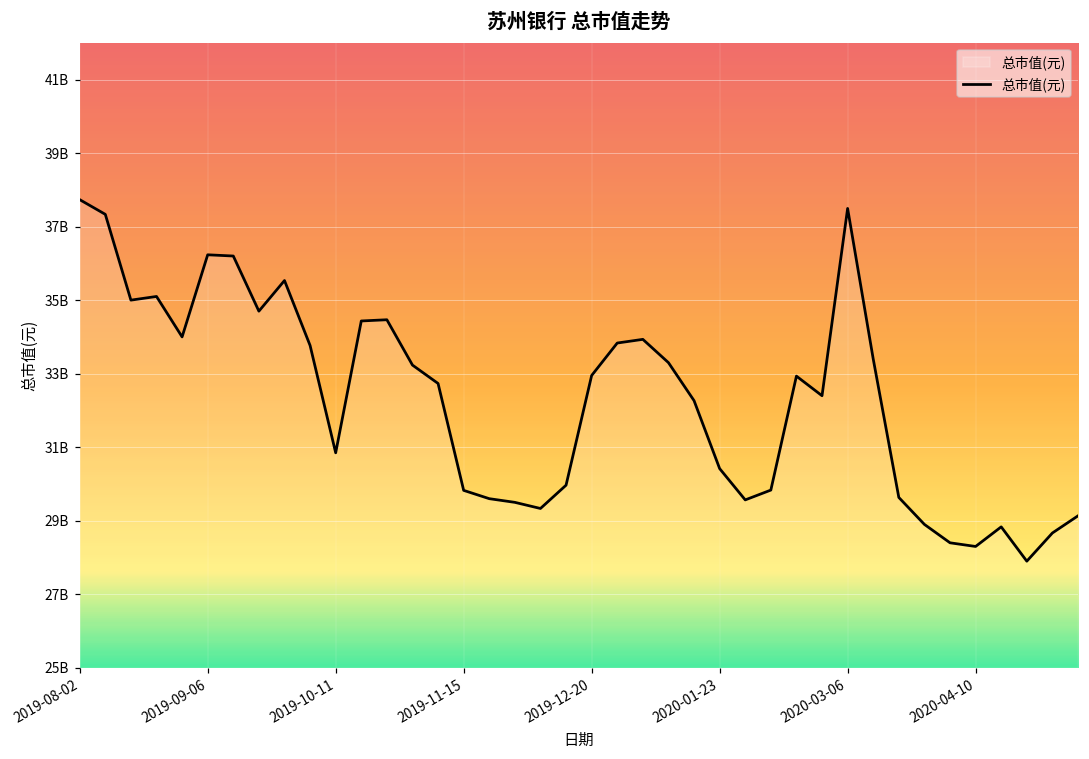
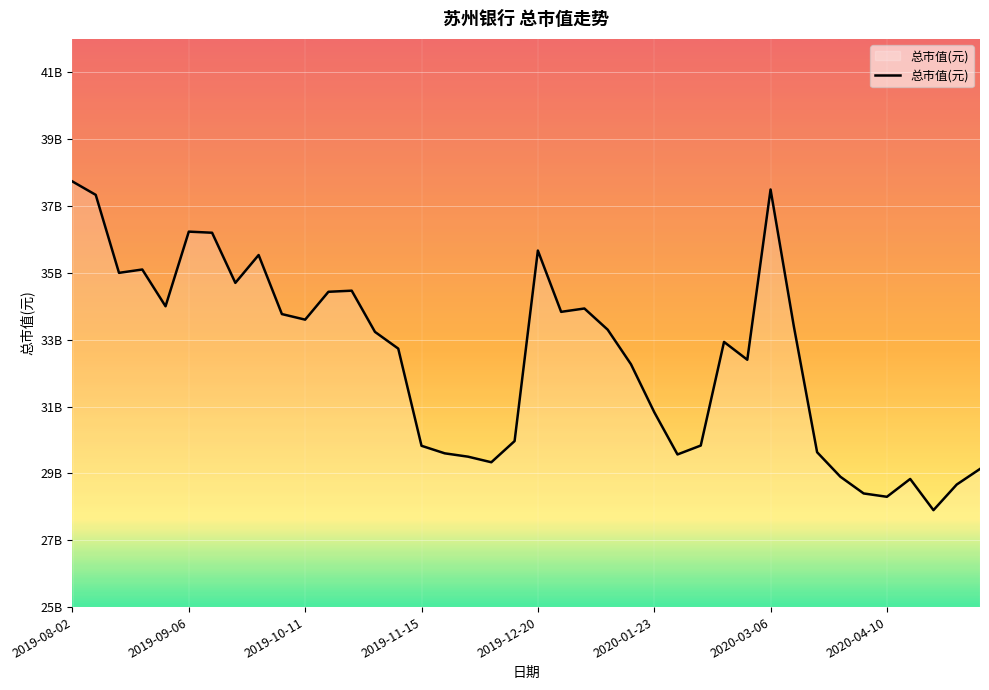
  {
    "2019-08-02": 37700000000,
    "2019-09-06": 36200000000,
-   "2019-10-11": 30800000000,
+   "2019-10-11": 33600000000,
    "2019-11-15": 29800000000,
-   "2019-12-20": 33000000000,
-   "2020-01-23": 30400000000,
+   "2019-12-20": 35700000000,
+   "2020-01-23": 30800000000,
    "2020-03-06": 37500000000,
    "2020-04-10": 28300000000
  }
